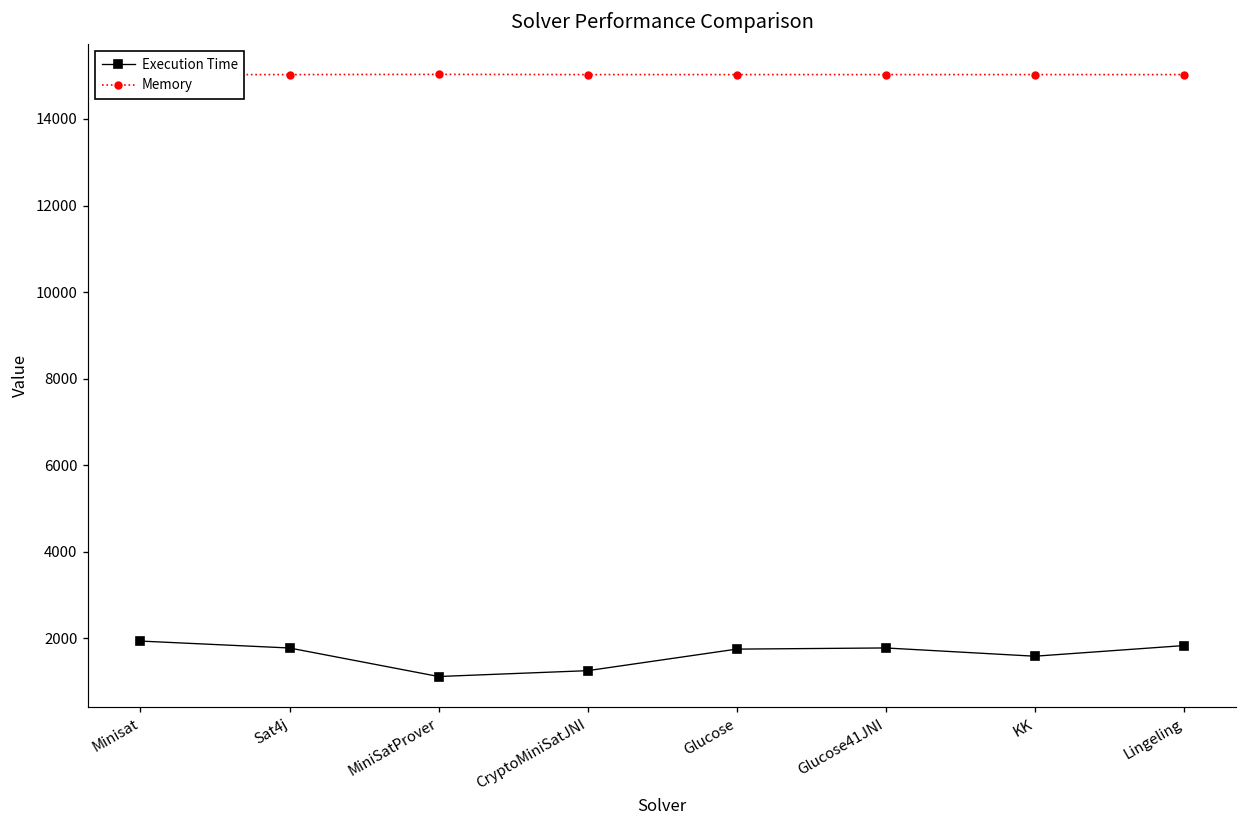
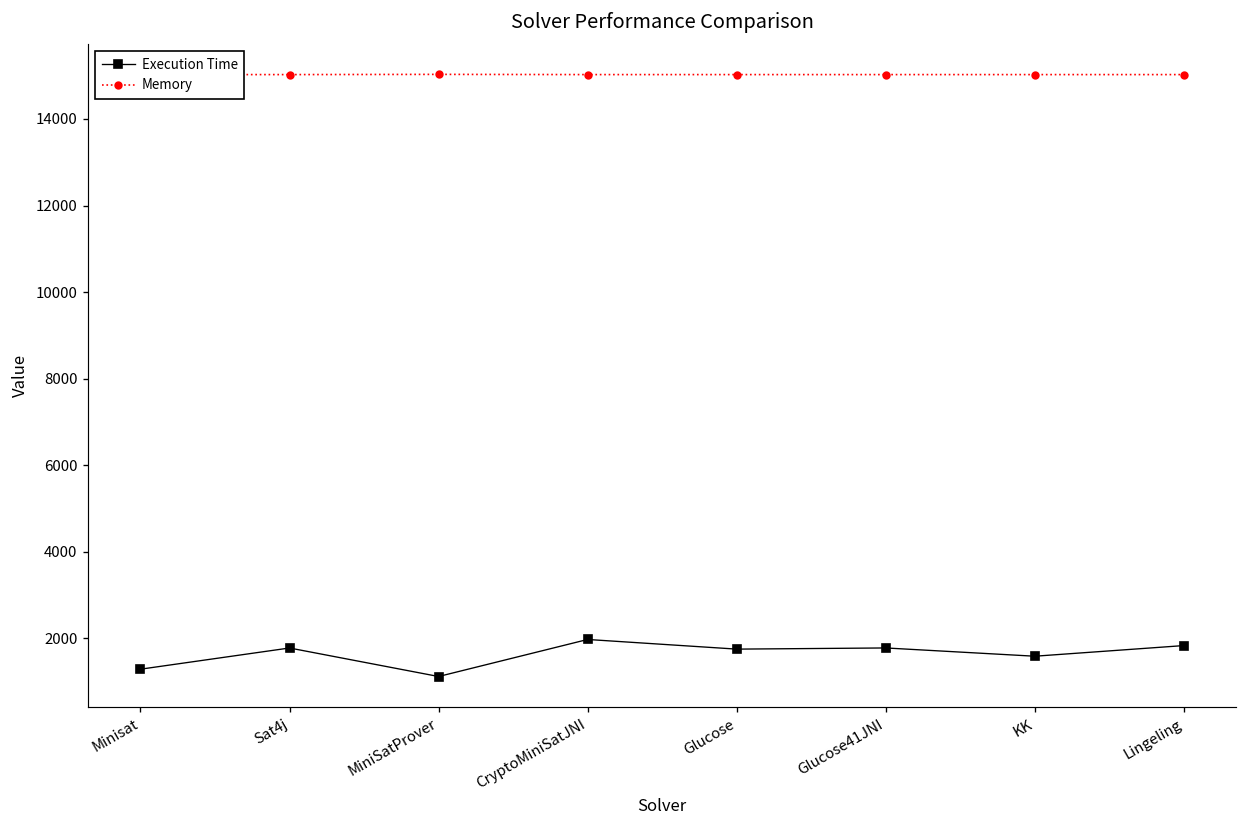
  {
    "Execution Time": {
-     "Minisat": 1900,
+     "Minisat": 1300,
      "Sat4j": 1800,
      "MiniSatProver": 1100,
-     "CryptoMiniSatJNI": 1200,
+     "CryptoMiniSatJNI": 2000,
      "Glucose": 1700,
      "Glucose41JNI": 1800,
      "KK": 1600,
      "Lingeling": 1800
    },
    "Memory": {
      "Sat4j": 15000,
      "MiniSatProver": 15000,
      "CryptoMiniSatJNI": 15000,
      "Glucose": 15000,
      "Glucose41JNI": 15000,
      "KK": 15000,
      "Lingeling": 15000
    }
  }
